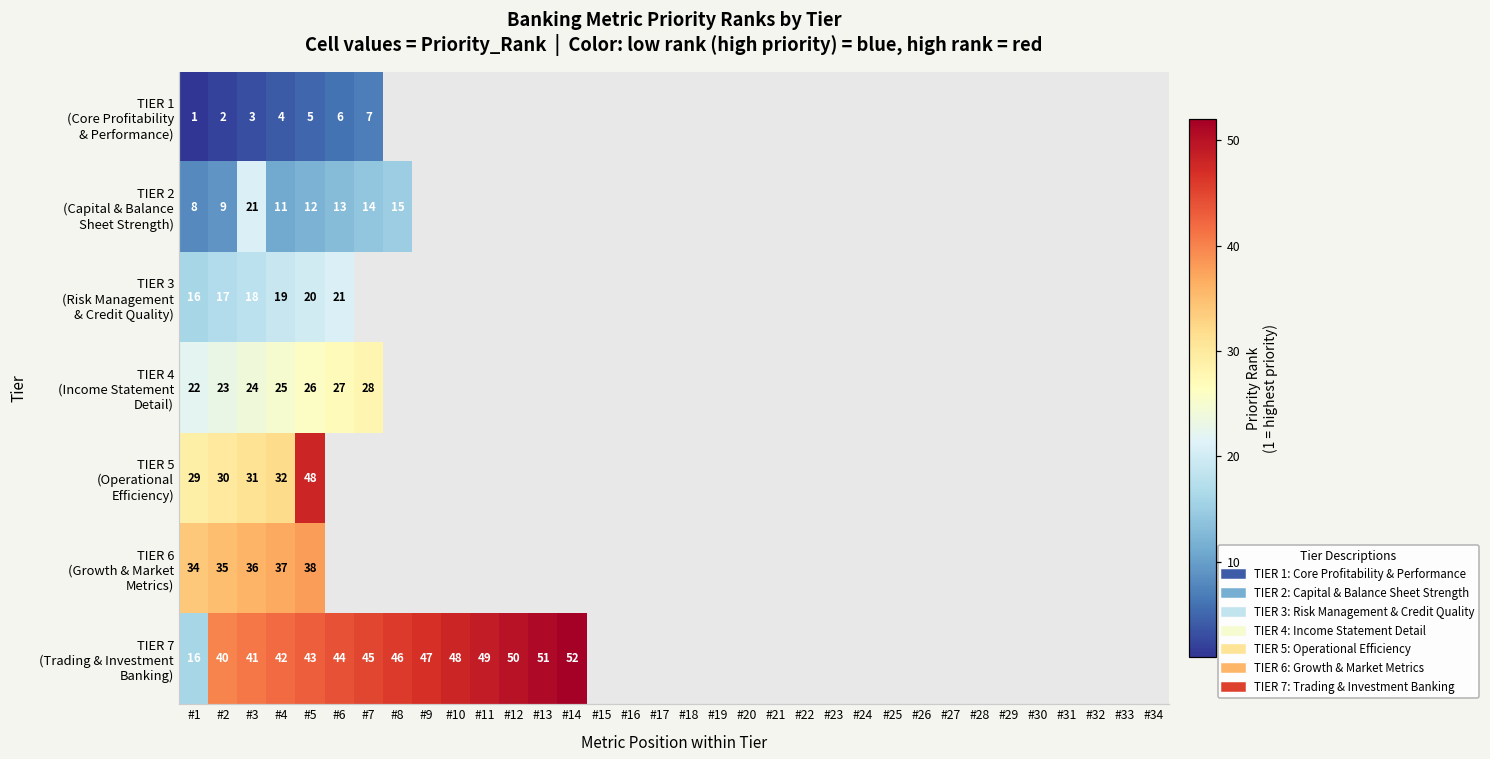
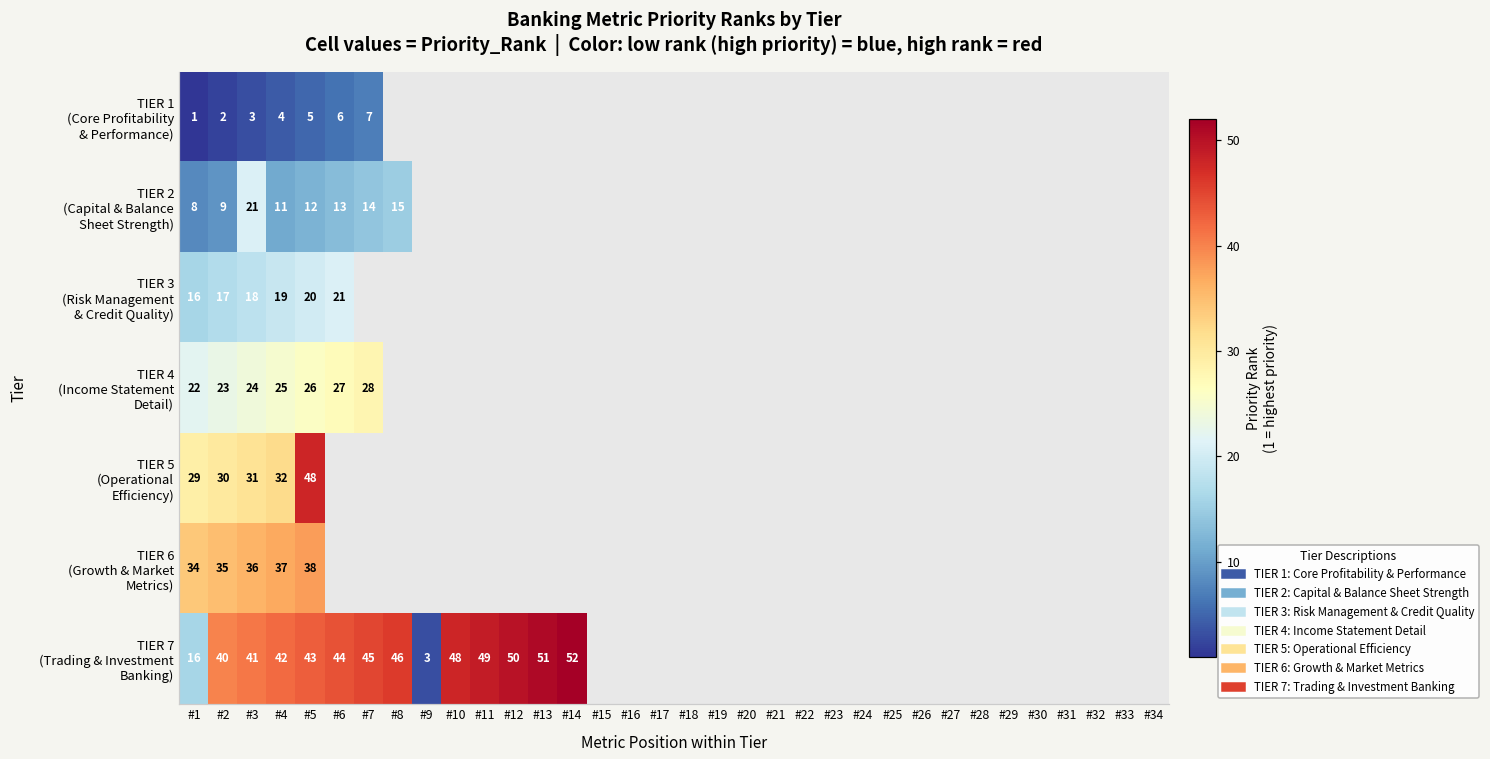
  {
    "TIER 1 (Core Profitability & Performance)": {
      "#1": 1,
      "#2": 2,
      "#3": 3,
      "#4": 4,
      "#5": 5,
      "#6": 6,
      "#7": 7
    },
    "TIER 2 (Capital & Balance Sheet Strength)": {
      "#1": 8,
      "#2": 9,
      "#3": 21,
      "#4": 11,
      "#5": 12,
      "#6": 13,
      "#7": 14,
      "#8": 15
    },
    "TIER 3 (Risk Management & Credit Quality)": {
      "#1": 16,
      "#2": 17,
      "#3": 18,
      "#4": 19,
      "#5": 20,
      "#6": 21
    },
    "TIER 4 (Income Statement Detail)": {
      "#1": 22,
      "#2": 23,
      "#3": 24,
      "#4": 25,
      "#5": 26,
      "#6": 27,
      "#7": 28
    },
    "TIER 5 (Operational Efficiency)": {
      "#1": 29,
      "#2": 30,
      "#3": 31,
      "#4": 32,
      "#5": 48
    },
    "TIER 6 (Growth & Market Metrics)": {
      "#1": 34,
      "#2": 35,
      "#3": 36,
      "#4": 37,
      "#5": 38
    },
    "TIER 7 (Trading & Investment Banking)": {
      "#1": 16,
      "#2": 40,
      "#3": 41,
      "#4": 42,
      "#5": 43,
      "#6": 44,
      "#7": 45,
      "#8": 46,
-     "#9": 47,
+     "#9": 3,
      "#10": 48,
      "#11": 49,
      "#12": 50,
      "#13": 51,
      "#14": 52
    }
  }
